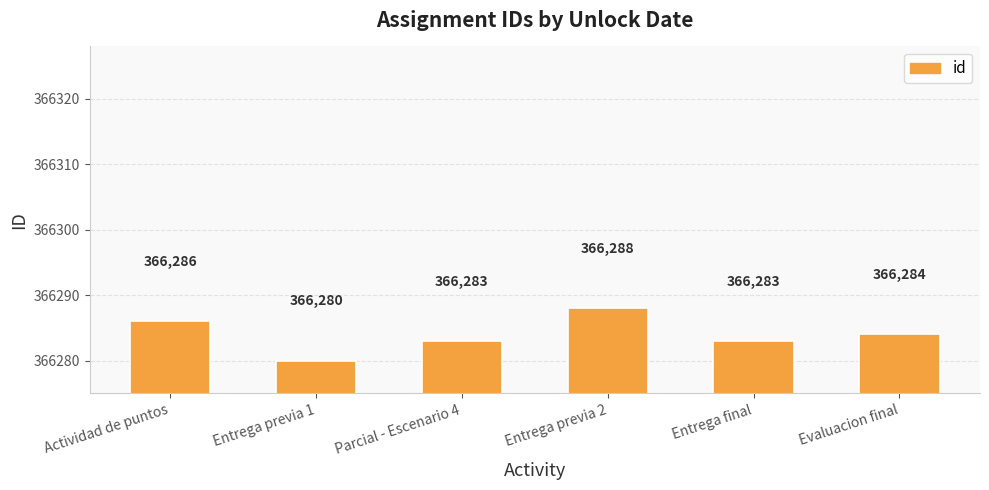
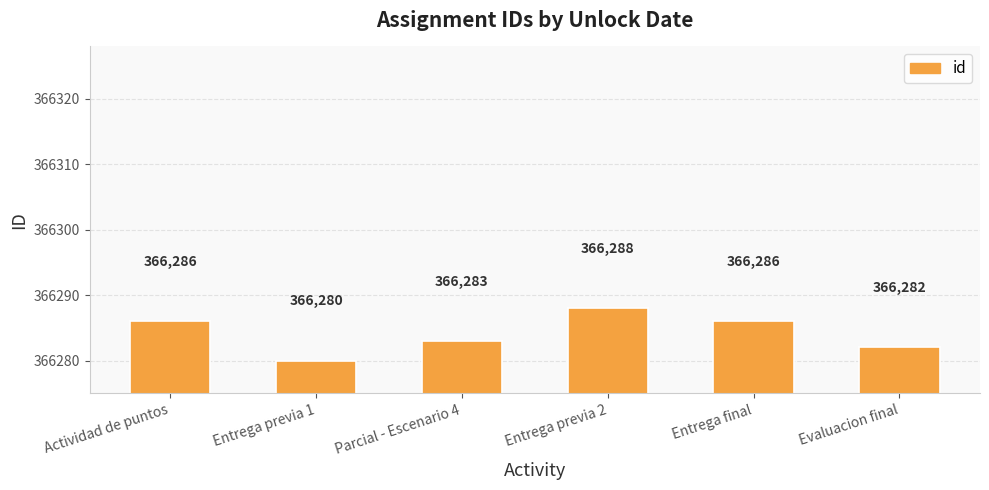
  {
-   "Entrega final": "366,283",
-   "Evaluacion final": "366,284"
+   "Entrega final": "366,286",
+   "Evaluacion final": "366,282"
  }
